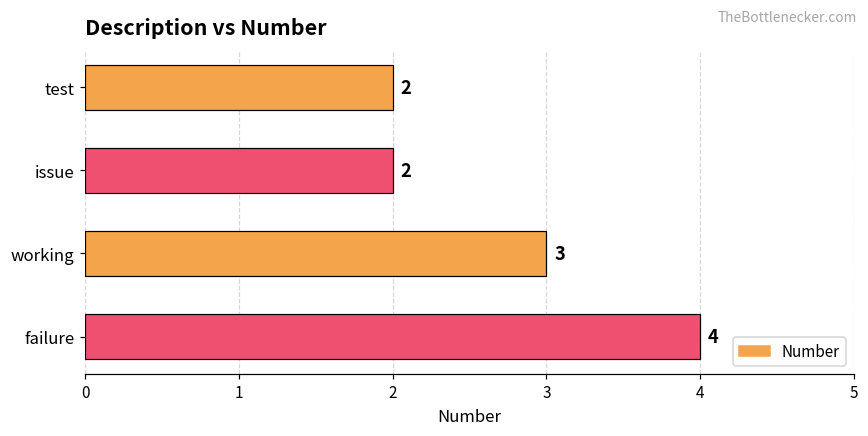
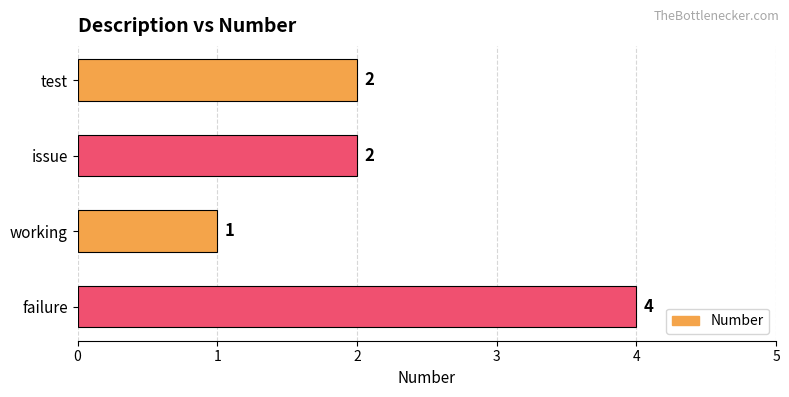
  {
    "test": 2,
    "issue": 2,
-   "working": 3,
+   "working": 1,
    "failure": 4
  }
